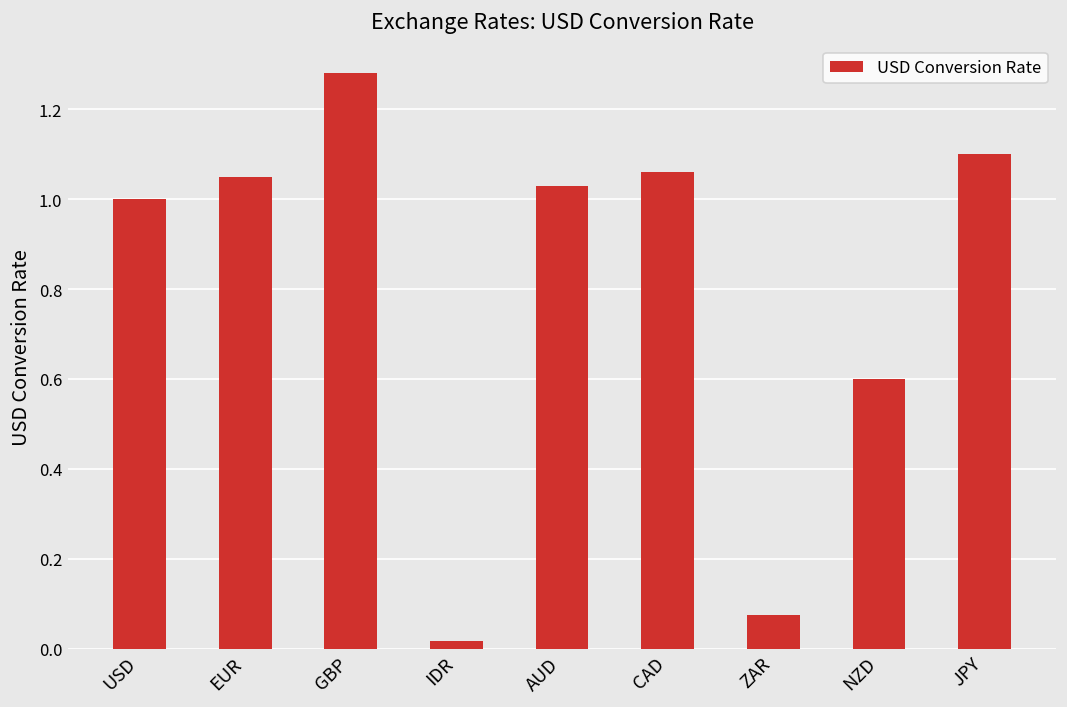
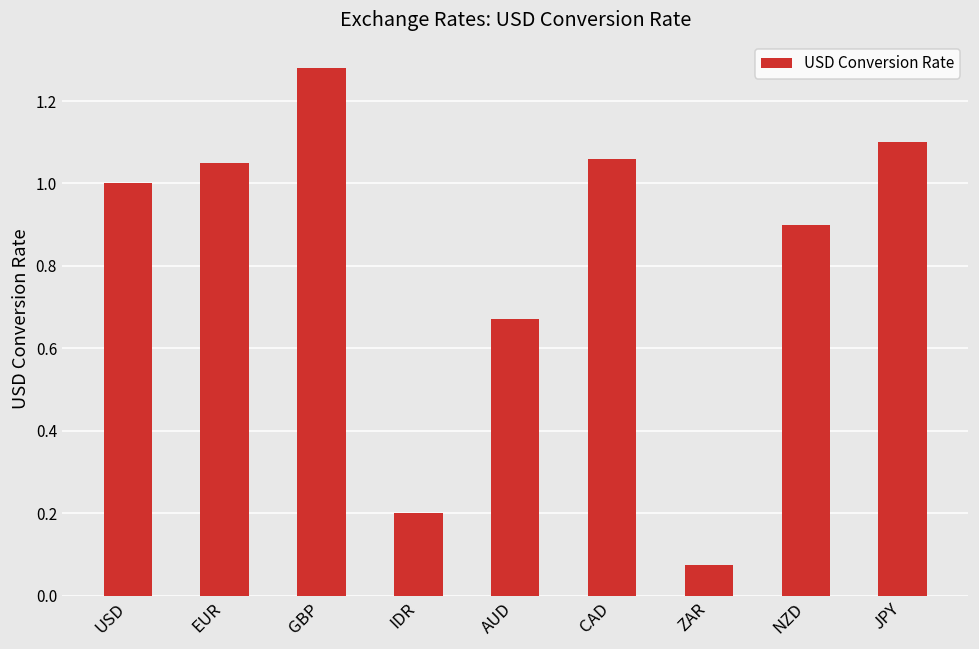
  {
    "USD": 1.00,
    "EUR": 1.05,
    "GBP": 1.28,
-   "IDR": 0.02,
-   "AUD": 1.03,
+   "IDR": 0.20,
+   "AUD": 0.67,
    "CAD": 1.06,
    "ZAR": 0.08,
-   "NZD": 0.6,
+   "NZD": 0.9,
    "JPY": 1.10
  }
